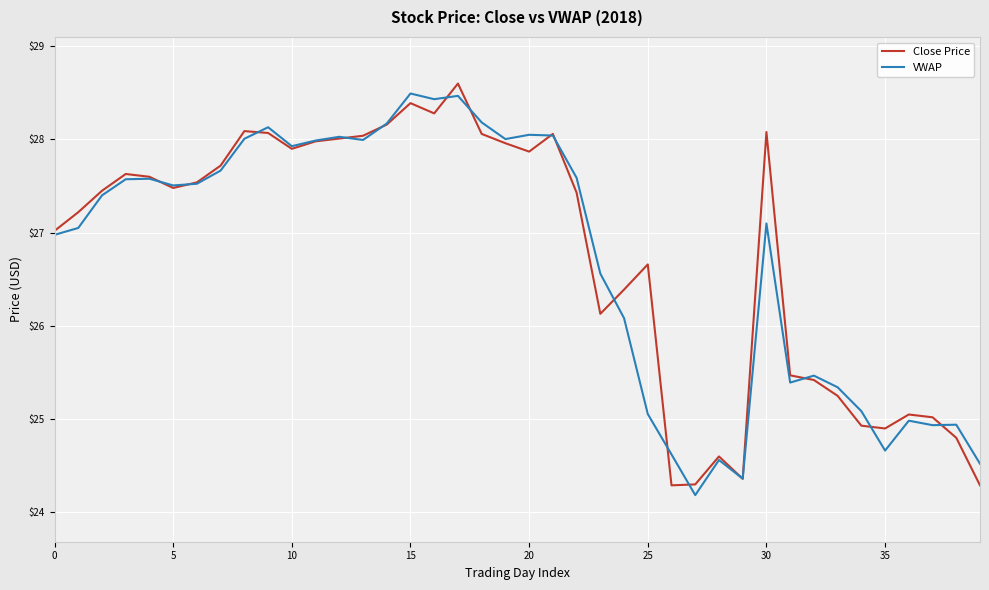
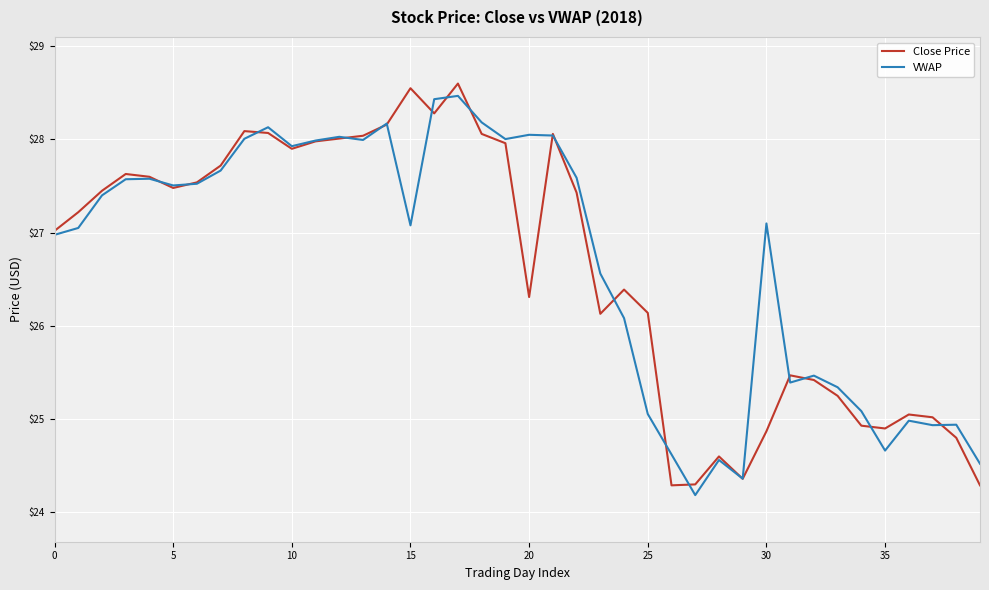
  {
    "Close Price": {
      "0": "$27.0",
      "5": "$27.5",
      "10": "$27.9",
-     "15": "$28.4",
-     "20": "$27.9",
-     "25": "$26.7",
-     "30": "$28.1",
+     "15": "$28.6",
+     "20": "$26.3",
+     "25": "$26.1",
+     "30": "$24.9",
      "35": "$24.9"
    },
    "VWAP": {
      "0": "$27.0",
      "5": "$27.5",
      "10": "$27.9",
-     "15": "$28.5",
+     "15": "$27.1",
      "20": "$28.1",
      "25": "$25.1",
      "30": "$27.1",
      "35": "$24.7"
    }
  }
